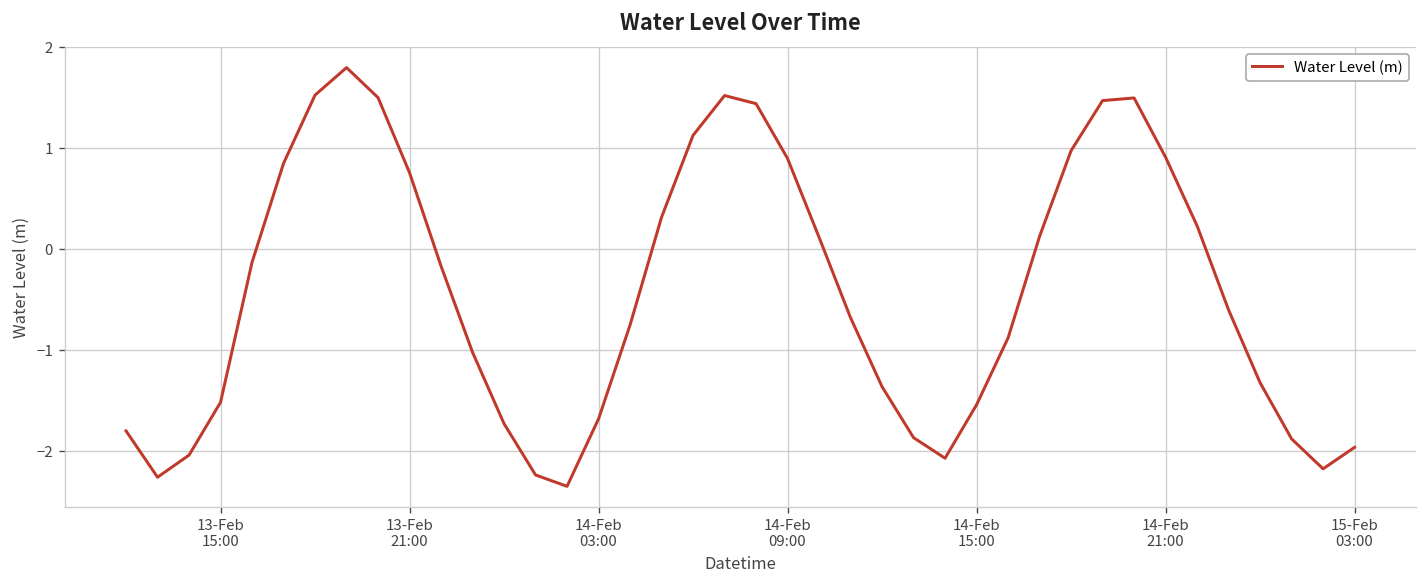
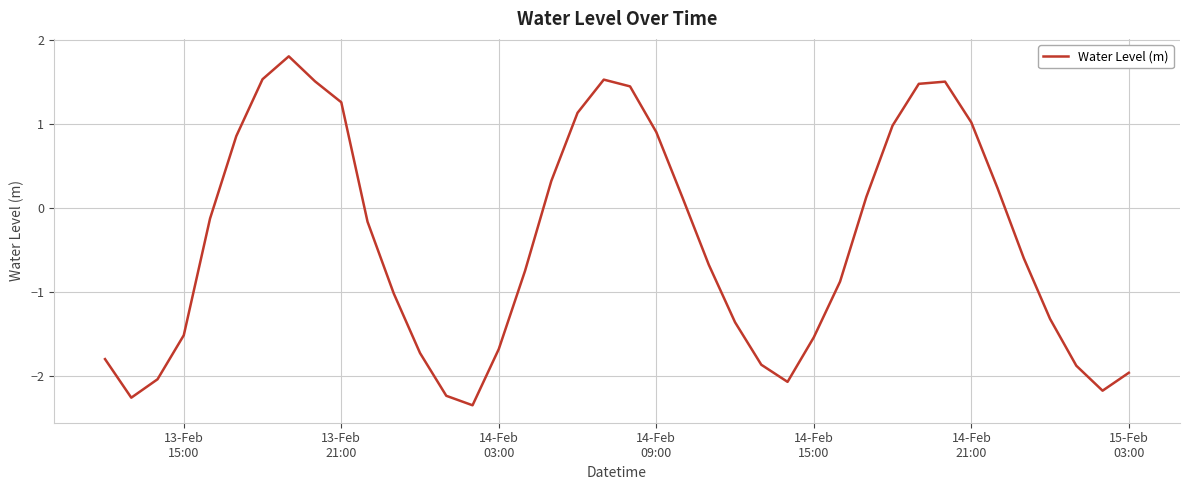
  {
    "13-Feb 15:00": -1.5,
-   "13-Feb 21:00": 0.8,
+   "13-Feb 21:00": 1.3,
    "14-Feb 03:00": -1.7,
    "14-Feb 09:00": 0.9,
    "14-Feb 15:00": -1.5,
-   "14-Feb 21:00": 0.9,
+   "14-Feb 21:00": 1.0,
    "15-Feb 03:00": -2.0
  }
